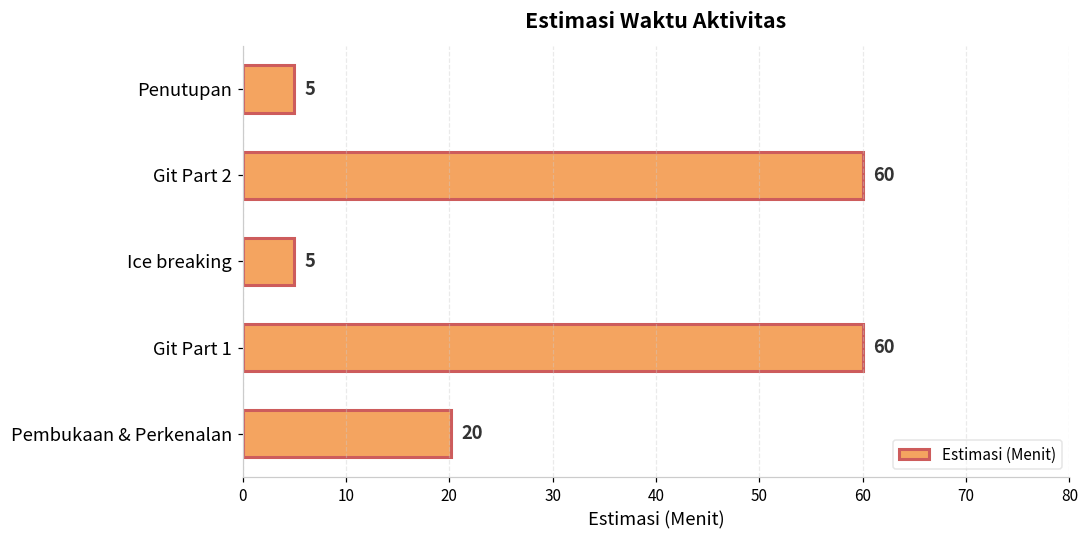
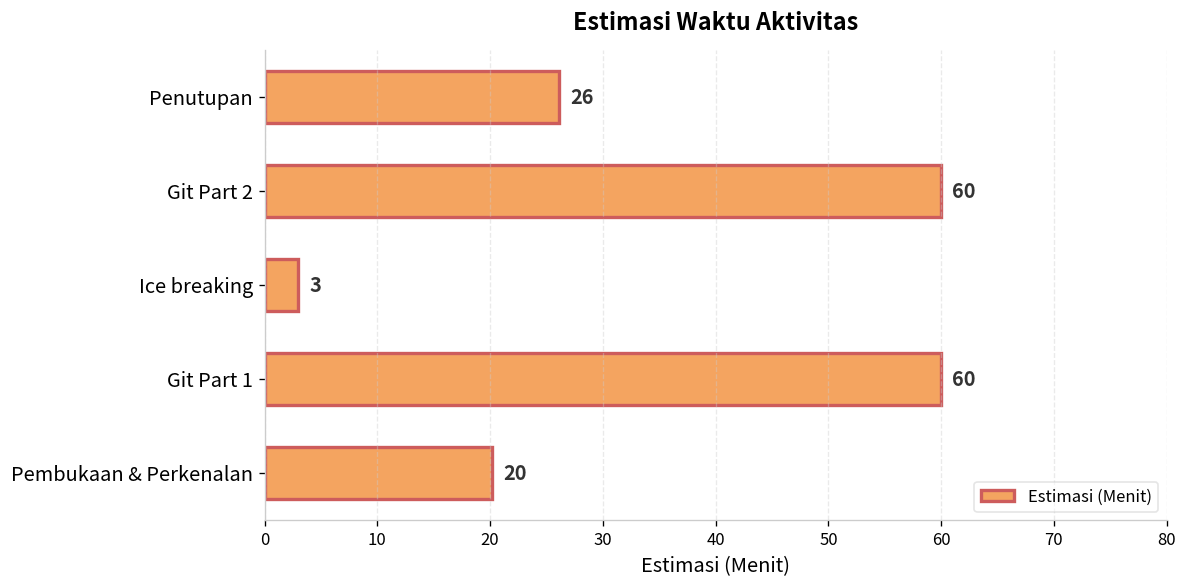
  {
-   "Penutupan": 5,
+   "Penutupan": 26,
    "Git Part 2": 60,
-   "Ice breaking": 5,
+   "Ice breaking": 3,
    "Git Part 1": 60,
    "Pembukaan & Perkenalan": 20
  }
